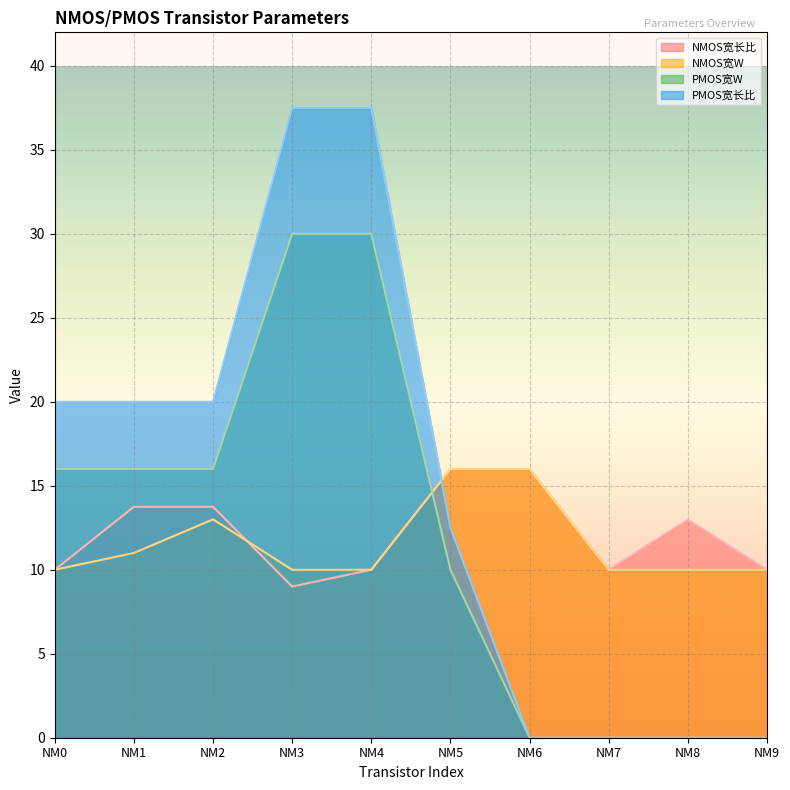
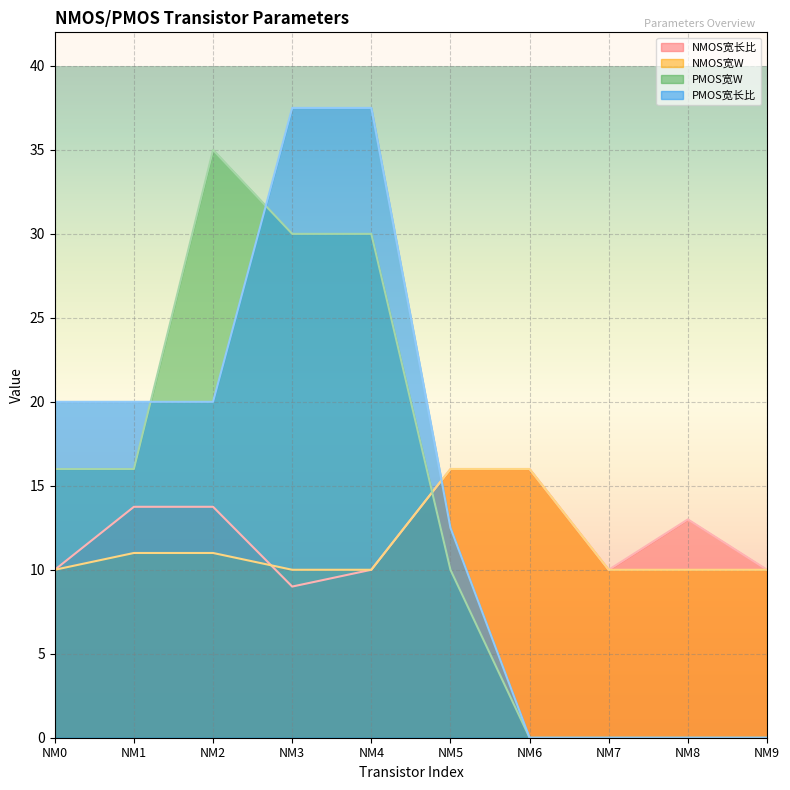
  {
    "NMOS宽长比": {
      "NM1": 13.8,
      "NM2": 13.8,
      "NM3": 9,
      "NM8": 13
    },
    "NMOS宽W": {
      "NM1": 11,
-     "NM2": 13,
+     "NM2": 11,
      "NM3": 10,
      "NM8": 10
    },
    "PMOS宽W": {
      "NM0": 16,
      "NM1": 16,
-     "NM2": 16,
+     "NM2": 35,
      "NM3": 30,
      "NM4": 30,
      "NM5": 10
    },
    "PMOS宽长比": {
      "NM0": 20,
      "NM1": 20,
      "NM2": 20,
      "NM3": 37.5,
      "NM4": 37.5,
      "NM5": 12.5
    }
  }
